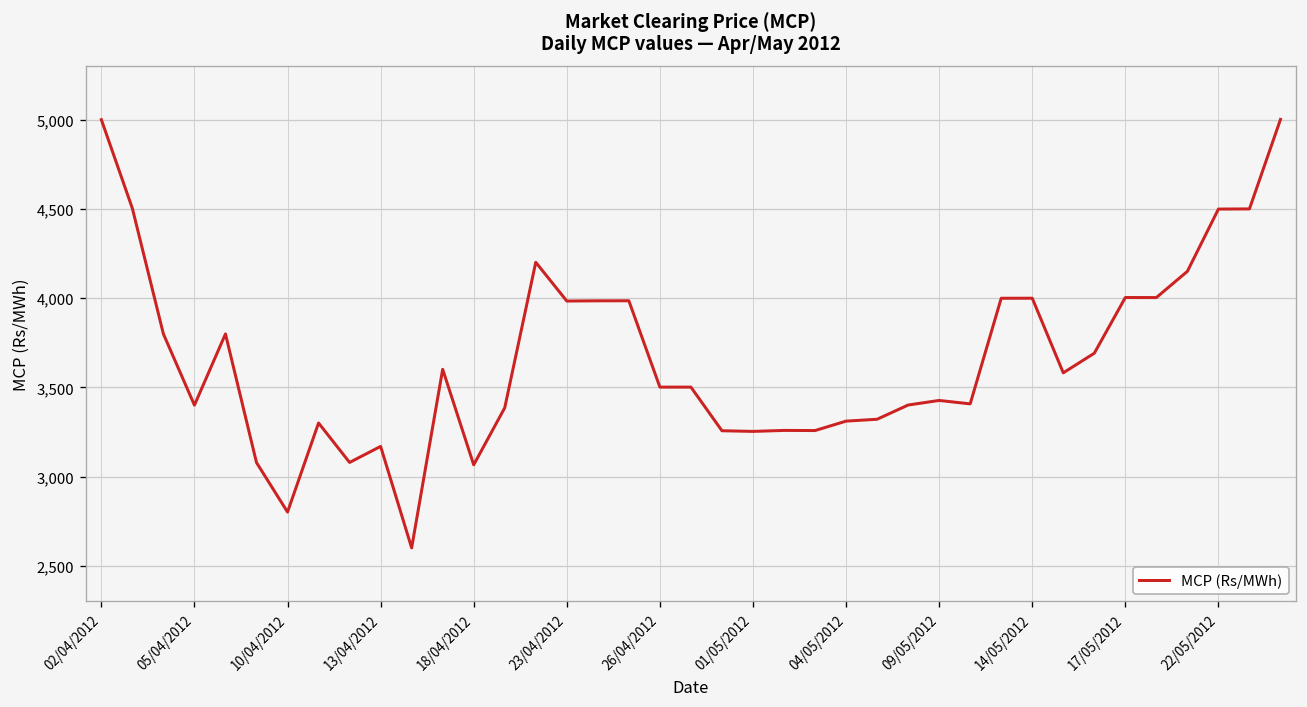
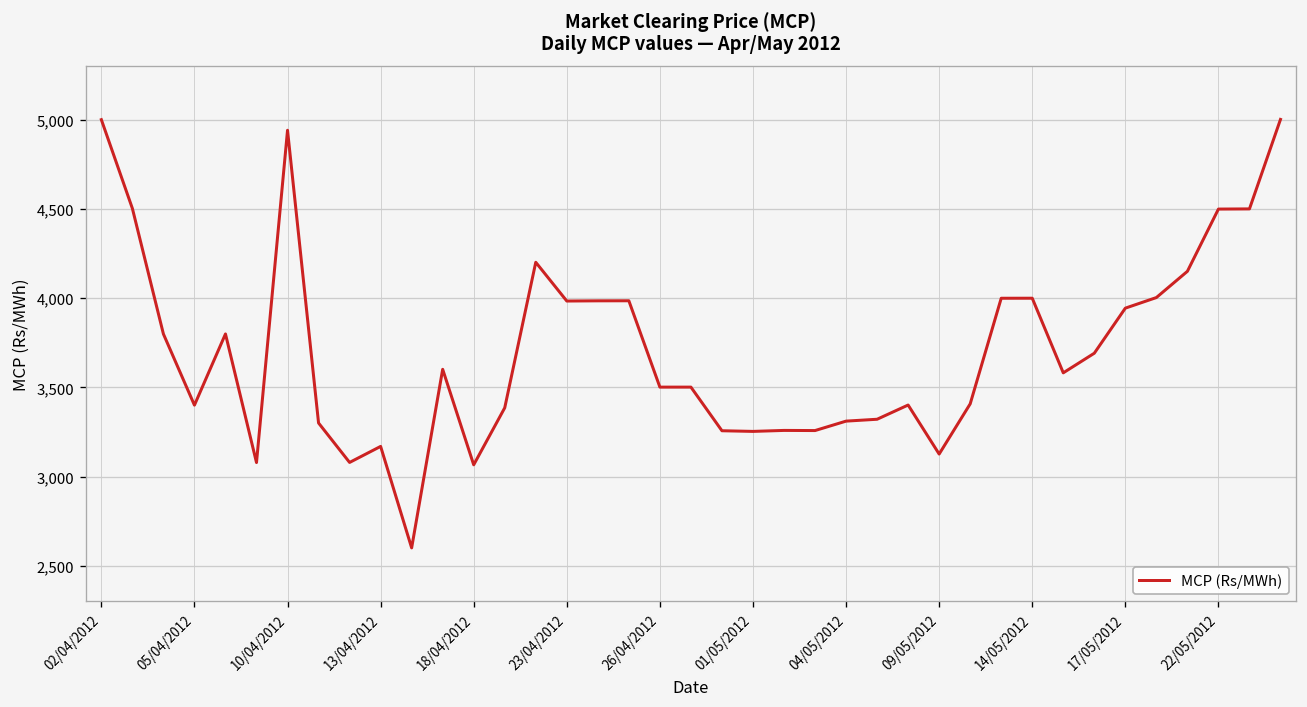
  {
    "02/04/2012": "5,000",
    "05/04/2012": "3,400",
-   "10/04/2012": "2,800",
+   "10/04/2012": "4,940",
    "13/04/2012": "3,170",
    "18/04/2012": "3,070",
    "23/04/2012": "3,980",
    "26/04/2012": "3,500",
    "01/05/2012": "3,250",
    "04/05/2012": "3,310",
-   "09/05/2012": "3,430",
+   "09/05/2012": "3,130",
    "14/05/2012": "4,000",
-   "17/05/2012": "4,000",
+   "17/05/2012": "3,940",
    "22/05/2012": "4,500"
  }
